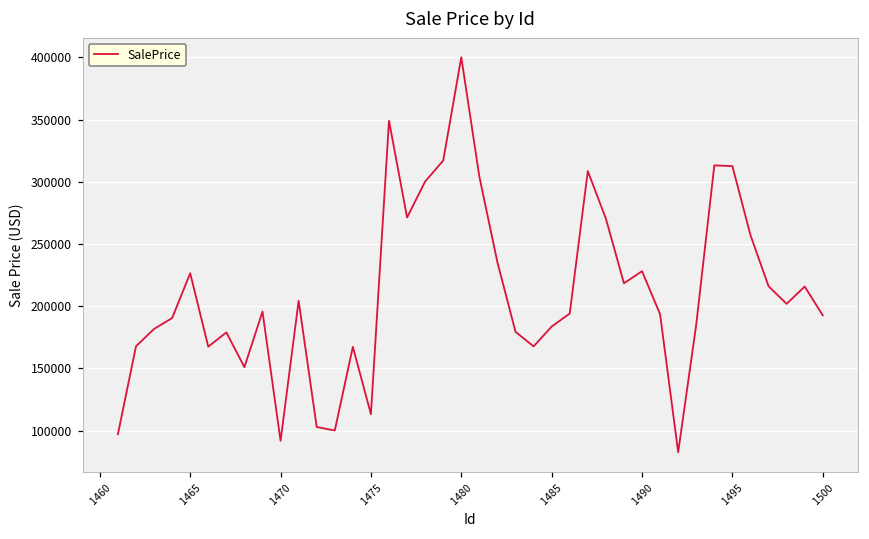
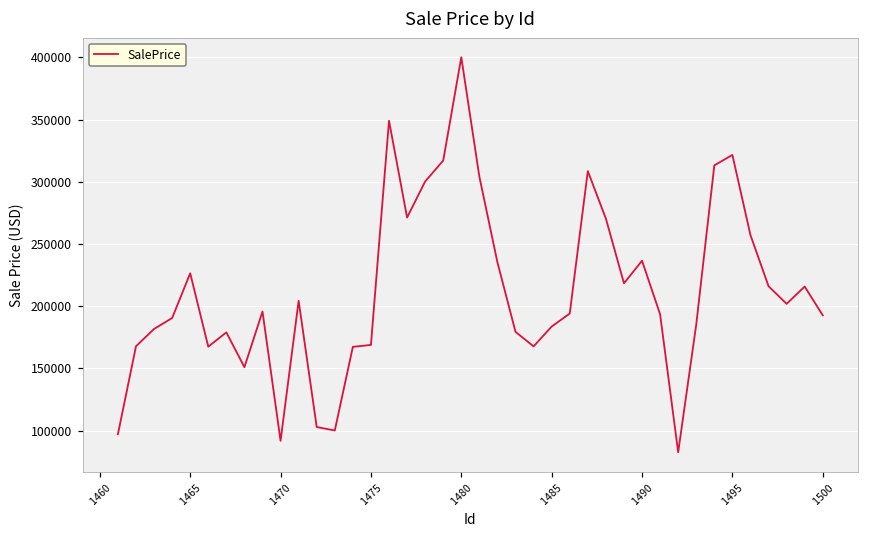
  {
    "1465": 227000,
    "1470": 92000,
-   "1475": 113000,
+   "1475": 169000,
    "1480": 400000,
    "1485": 184000,
-   "1490": 228000,
-   "1495": 313000,
+   "1490": 237000,
+   "1495": 322000,
    "1500": 193000
  }
